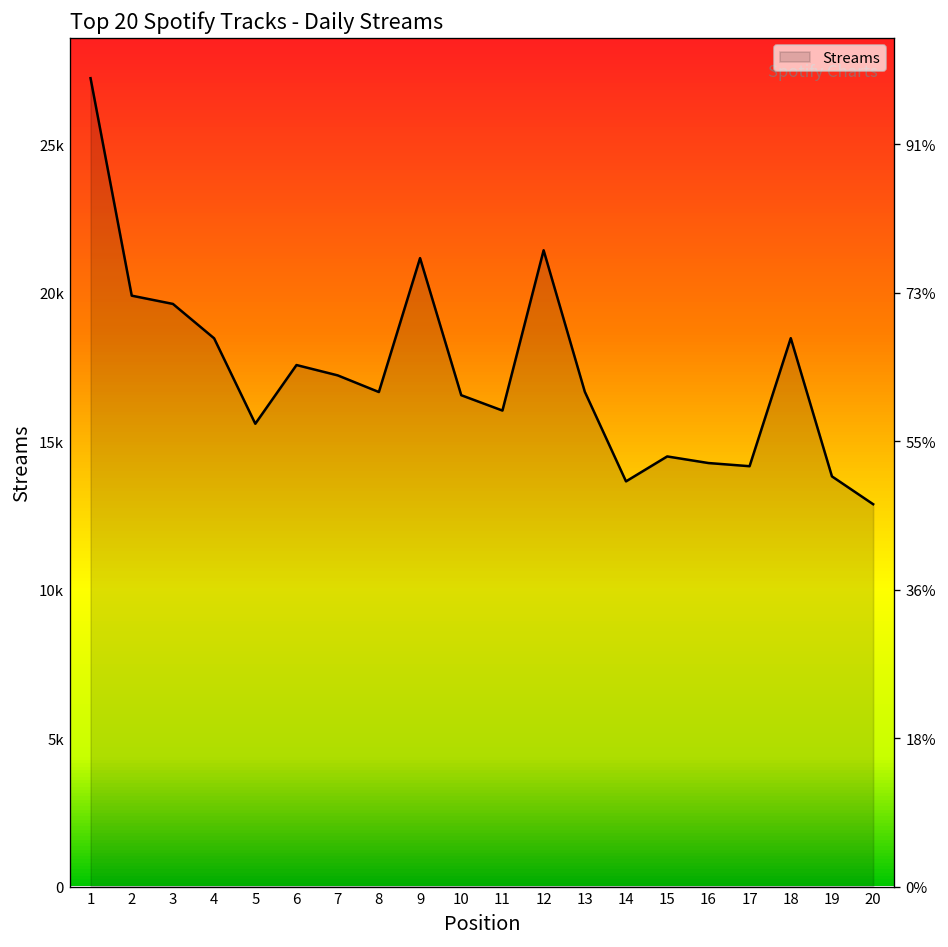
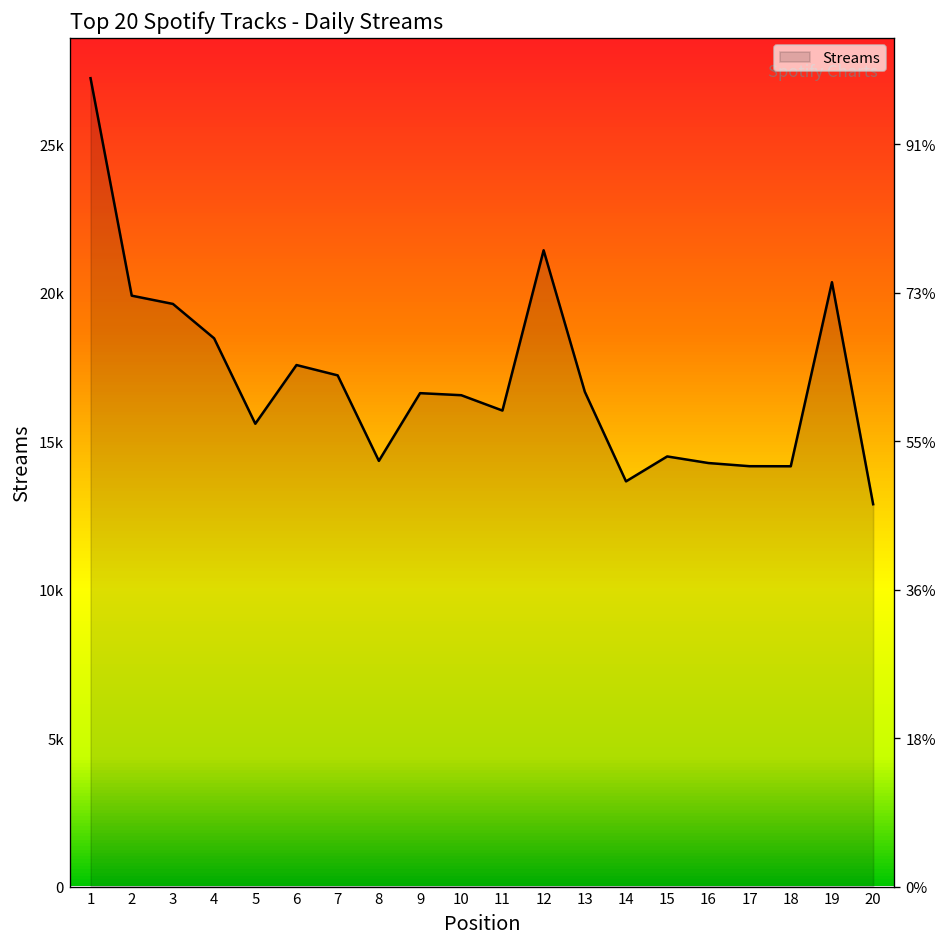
  {
    "1": 27200,
    "2": 19900,
    "3": 19600,
    "4": 18500,
    "5": 15600,
    "6": 17600,
    "7": 17200,
-   "8": 16700,
-   "9": 21200,
+   "8": 14300,
+   "9": 16600,
    "10": 16500,
    "11": 16000,
    "12": 21400,
    "13": 16700,
    "14": 13600,
    "15": 14500,
    "16": 14300,
    "17": 14200,
-   "18": 18500,
-   "19": 13800,
+   "18": 14200,
+   "19": 20400,
    "20": 12900
  }
